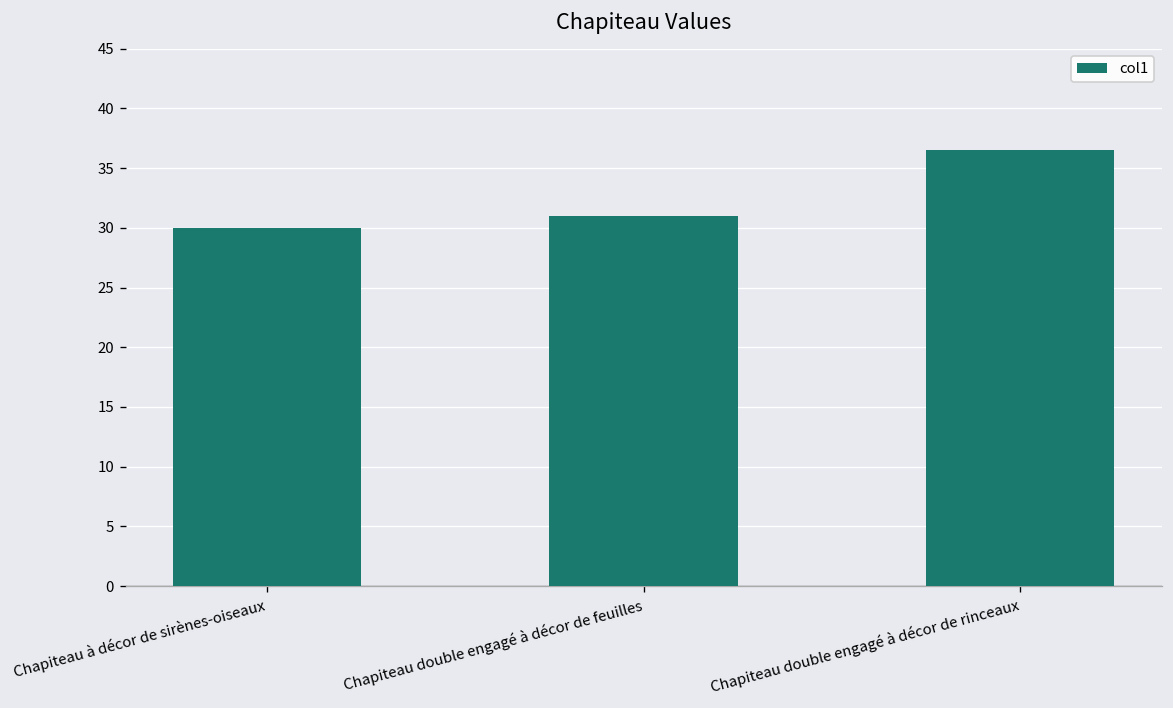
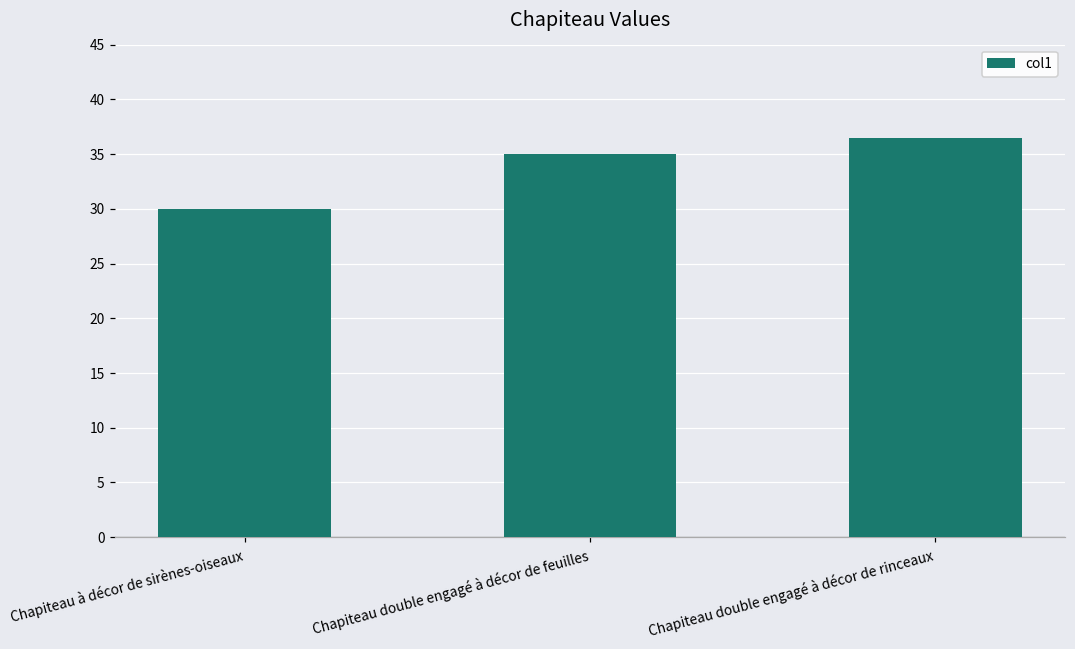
  {
    "Chapiteau à décor de sirènes-oiseaux": 30,
-   "Chapiteau double engagé à décor de feuilles": 31,
+   "Chapiteau double engagé à décor de feuilles": 35,
    "Chapiteau double engagé à décor de rinceaux": 37
  }
